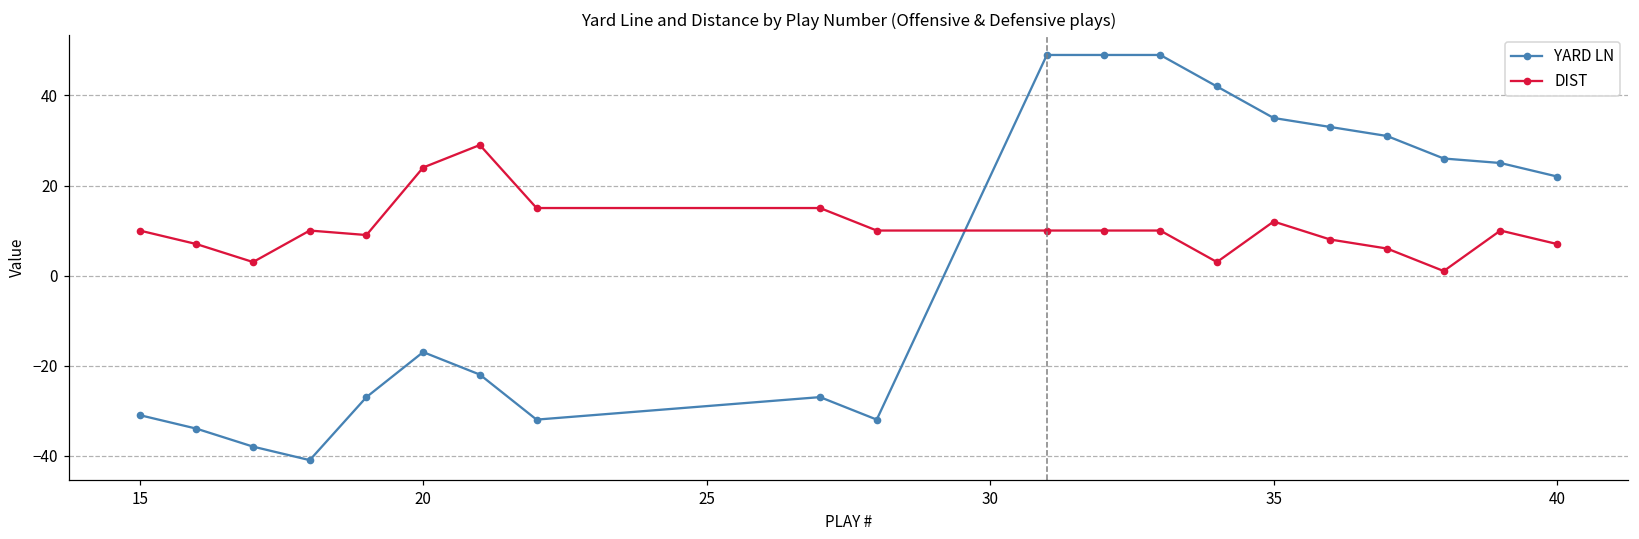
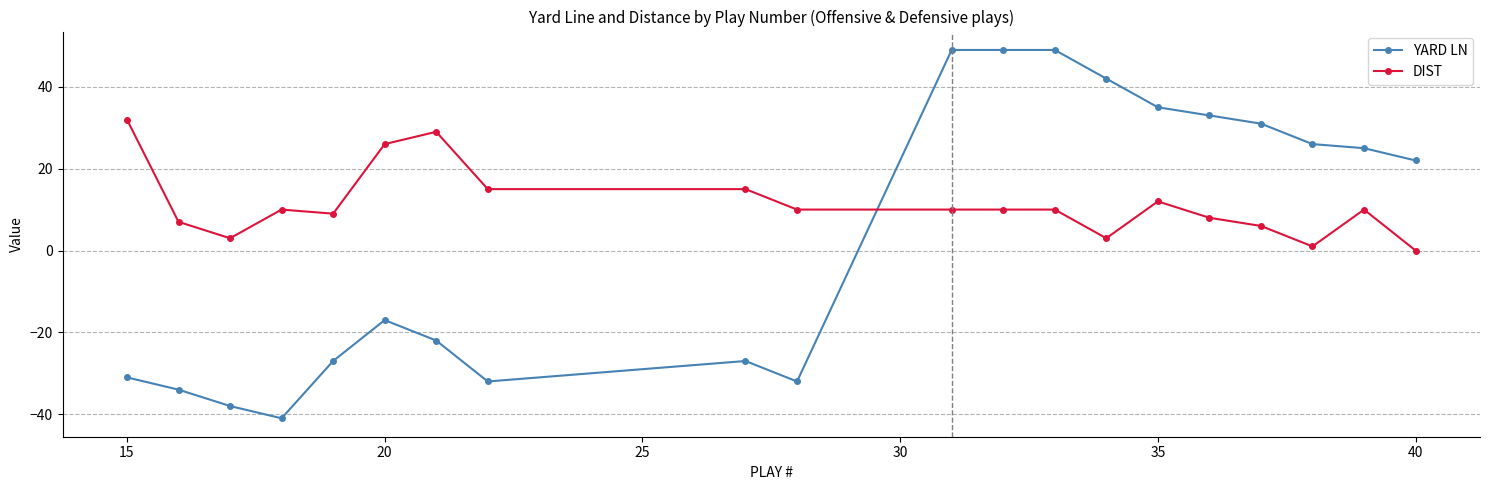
  {
    "YARD LN": {
      "15": -31,
      "20": -17,
      "35": 35,
      "40": 22
    },
    "DIST": {
-     "15": 10,
-     "20": 24,
+     "15": 32,
+     "20": 26,
      "35": 12,
-     "40": 7
+     "40": 0
    }
  }
